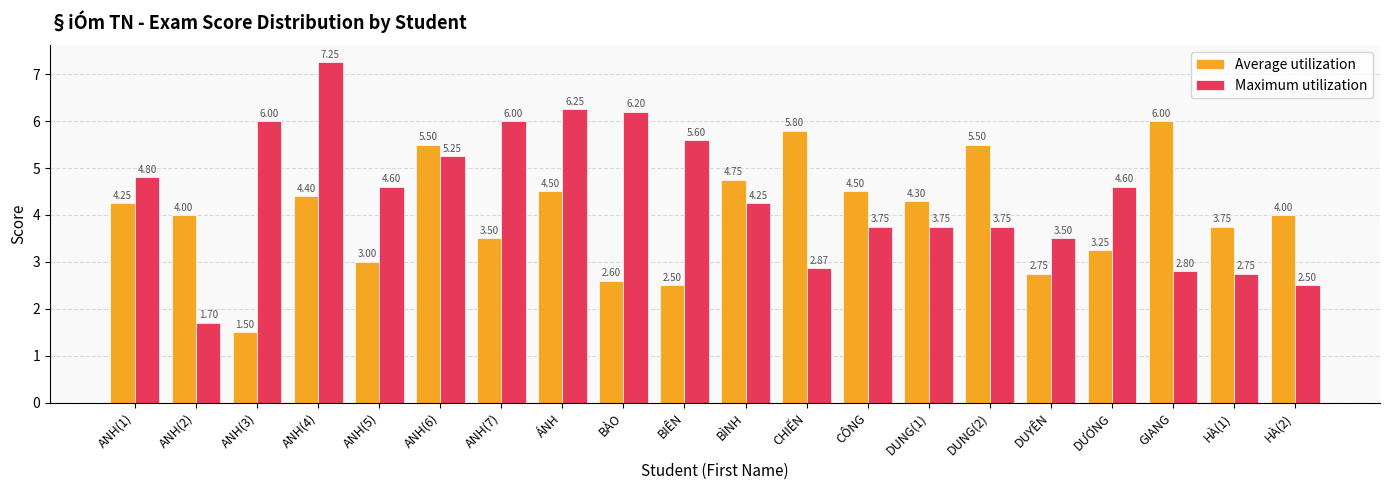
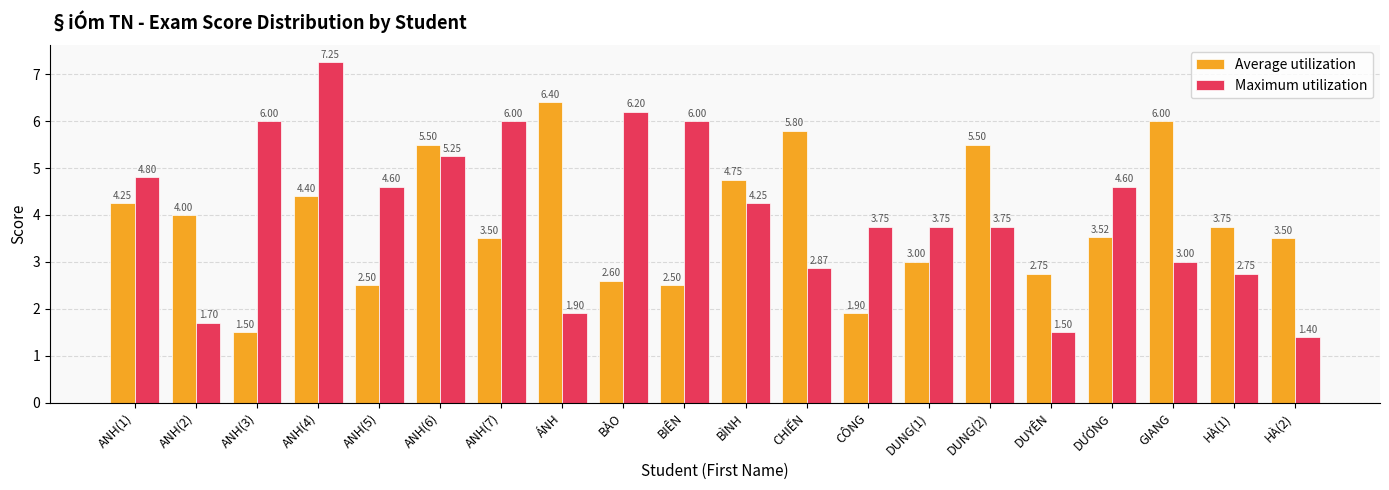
  {
    "Average utilization": {
      "ANH(1)": 4.25,
      "ANH(2)": 4.00,
      "ANH(3)": 1.50,
      "ANH(4)": 4.40,
-     "ANH(5)": 3.00,
+     "ANH(5)": 2.50,
      "ANH(6)": 5.50,
      "ANH(7)": 3.50,
-     "ÁNH": 4.50,
+     "ÁNH": 6.40,
      "BẢO": 2.60,
      "BIÊN": 2.50,
      "BÌNH": 4.75,
      "CHIẾN": 5.80,
-     "CÔNG": 4.50,
-     "DUNG(1)": 4.30,
+     "CÔNG": 1.90,
+     "DUNG(1)": 3.00,
      "DUNG(2)": 5.50,
      "DUYÊN": 2.75,
-     "DƯƠNG": 3.25,
+     "DƯƠNG": 3.52,
      "GIANG": 6.00,
      "HÀ(1)": 3.75,
-     "HÀ(2)": 4.00
+     "HÀ(2)": 3.50
    },
    "Maximum utilization": {
      "ANH(1)": 4.80,
      "ANH(2)": 1.70,
      "ANH(3)": 6.00,
      "ANH(4)": 7.25,
      "ANH(5)": 4.60,
      "ANH(6)": 5.25,
      "ANH(7)": 6.00,
-     "ÁNH": 6.25,
+     "ÁNH": 1.90,
      "BẢO": 6.20,
-     "BIÊN": 5.60,
+     "BIÊN": 6.00,
      "BÌNH": 4.25,
      "CHIẾN": 2.87,
      "CÔNG": 3.75,
      "DUNG(1)": 3.75,
      "DUNG(2)": 3.75,
-     "DUYÊN": 3.50,
+     "DUYÊN": 1.50,
      "DƯƠNG": 4.60,
-     "GIANG": 2.80,
+     "GIANG": 3.00,
      "HÀ(1)": 2.75,
-     "HÀ(2)": 2.50
+     "HÀ(2)": 1.40
    }
  }
